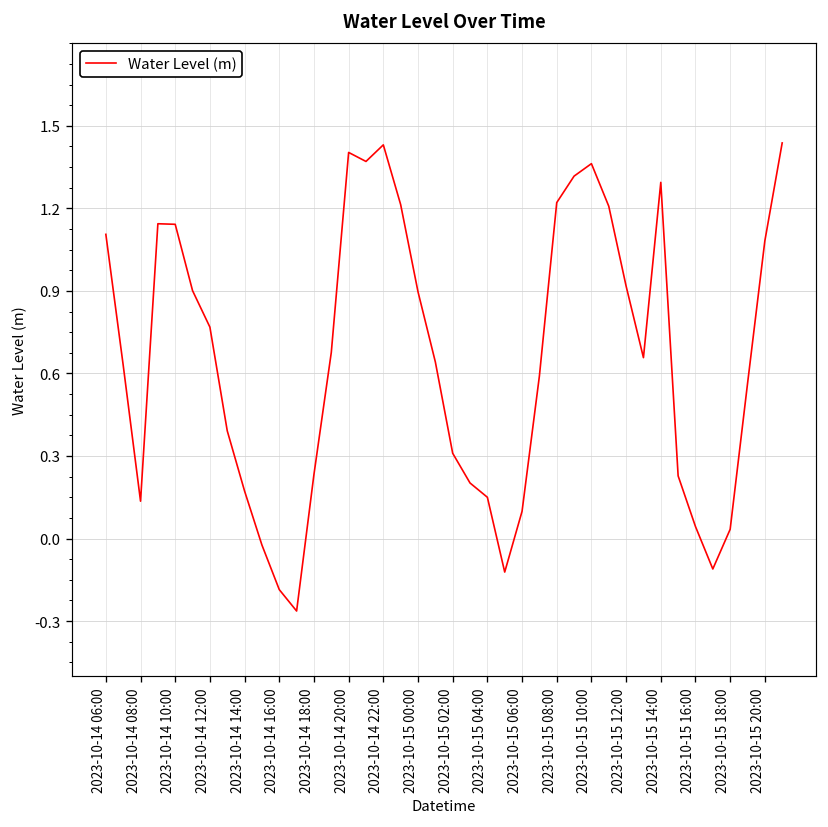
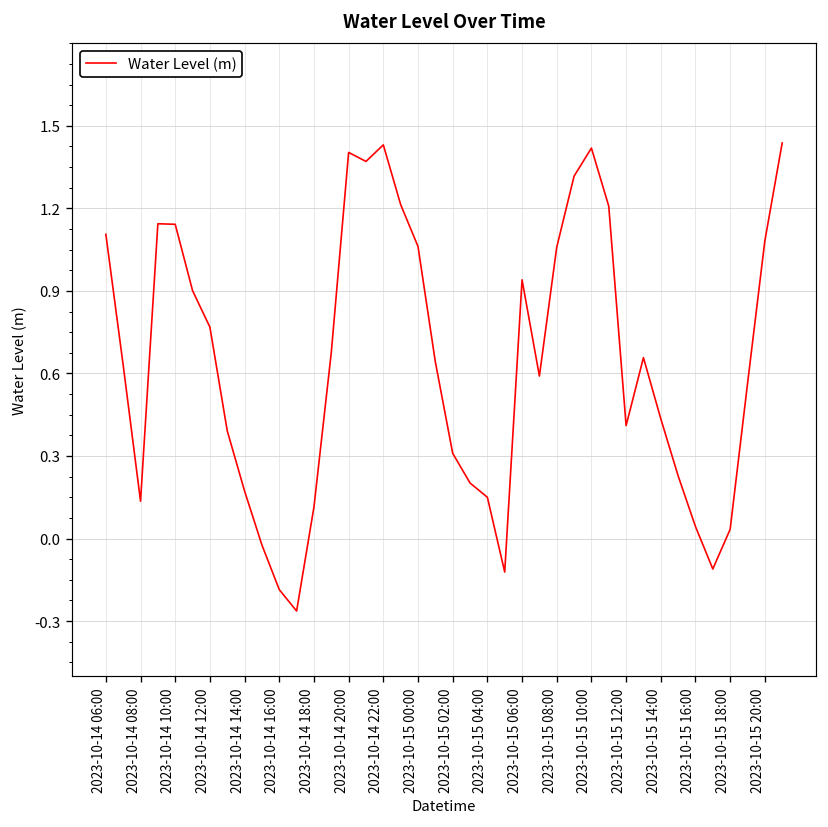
  {
    "2023-10-14 06:00": 1.11,
    "2023-10-14 08:00": 0.14,
    "2023-10-14 10:00": 1.14,
    "2023-10-14 12:00": 0.77,
    "2023-10-14 14:00": 0.17,
    "2023-10-14 16:00": -0.19,
-   "2023-10-14 18:00": 0.23,
+   "2023-10-14 18:00": 0.11,
    "2023-10-14 20:00": 1.40,
    "2023-10-14 22:00": 1.43,
-   "2023-10-15 00:00": 0.90,
+   "2023-10-15 00:00": 1.06,
    "2023-10-15 02:00": 0.31,
    "2023-10-15 04:00": 0.15,
-   "2023-10-15 06:00": 0.10,
-   "2023-10-15 08:00": 1.22,
-   "2023-10-15 10:00": 1.36,
-   "2023-10-15 12:00": 0.92,
-   "2023-10-15 14:00": 1.29,
+   "2023-10-15 06:00": 0.94,
+   "2023-10-15 08:00": 1.06,
+   "2023-10-15 10:00": 1.42,
+   "2023-10-15 12:00": 0.41,
+   "2023-10-15 14:00": 0.44,
    "2023-10-15 16:00": 0.04,
    "2023-10-15 18:00": 0.03,
    "2023-10-15 20:00": 1.08
  }
